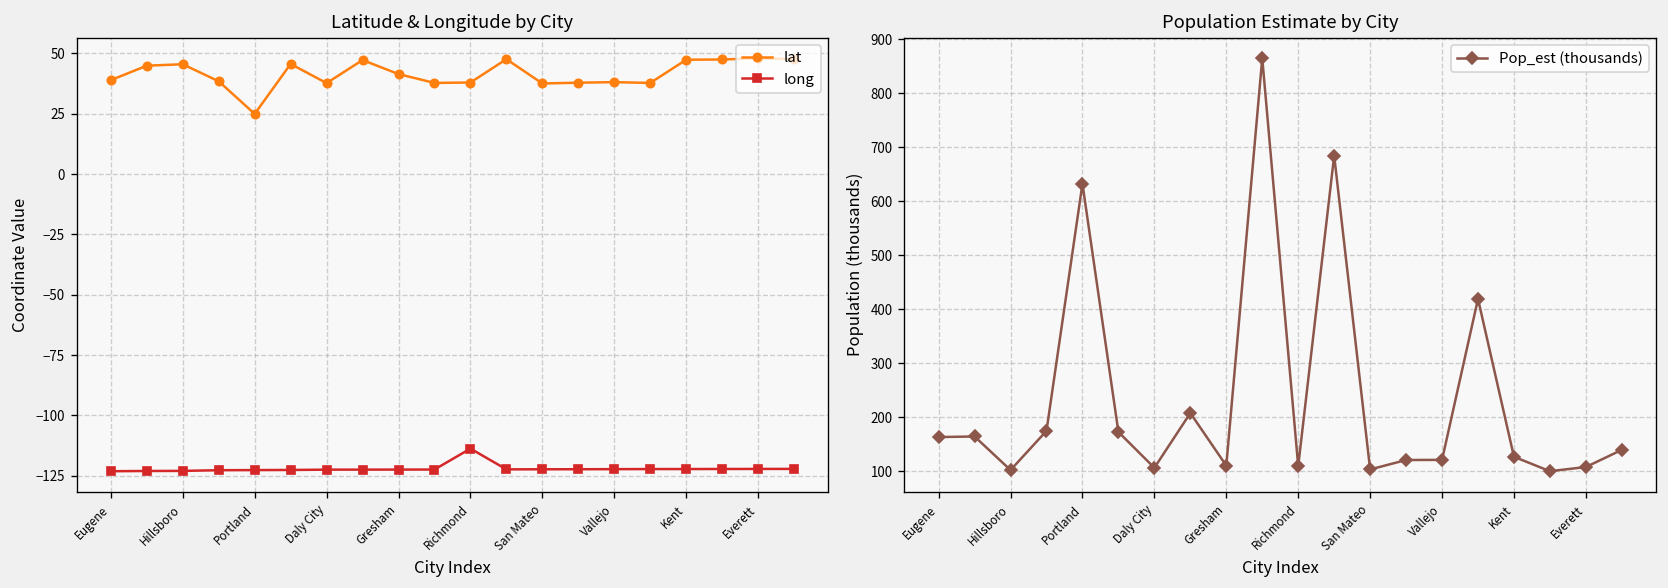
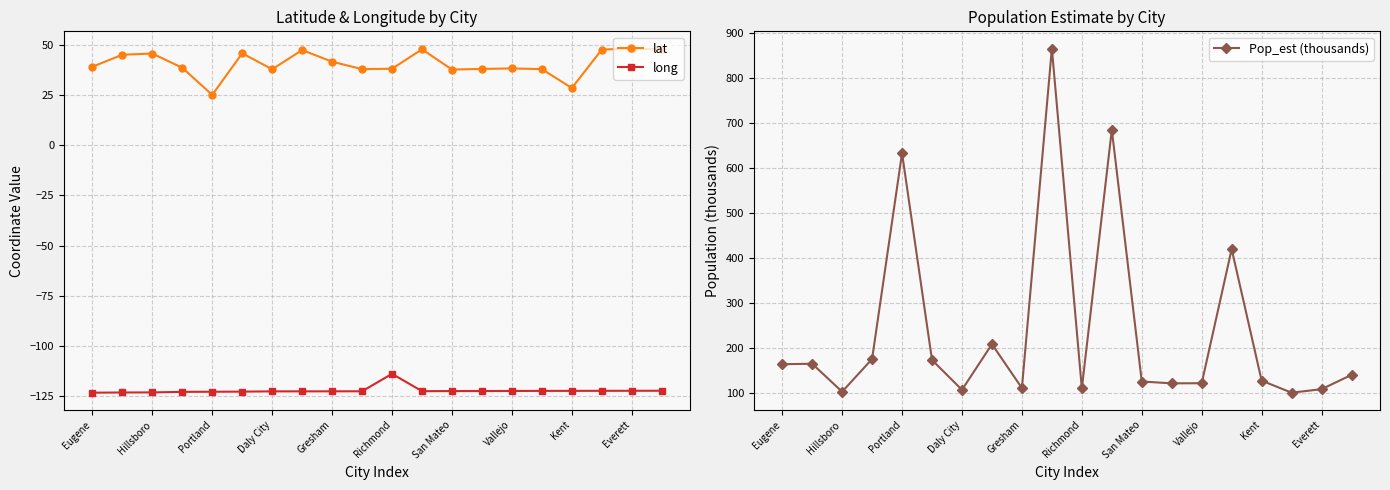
  {
    "Latitude & Longitude by City": {
      "lat": {
        "Eugene": 39,
        "Hillsboro": 46,
        "Portland": 25,
        "Daly City": 38,
        "Gresham": 41,
        "Richmond": 38,
        "San Mateo": 38,
        "Vallejo": 38,
-       "Kent": 47
+       "Kent": 28
      },
      "long": {
        "Eugene": -123,
        "Hillsboro": -123,
        "Portland": -123,
        "Daly City": -122,
        "Gresham": -122,
        "Richmond": -114,
        "San Mateo": -122,
        "Vallejo": -122,
        "Kent": -122,
        "Everett": -122
      }
    },
    "Population Estimate by City": {
      "Eugene": 160,
      "Hillsboro": 100,
      "Portland": 630,
      "Daly City": 110,
      "Gresham": 110,
      "Richmond": 110,
-     "San Mateo": 100,
+     "San Mateo": 130,
      "Vallejo": 120,
      "Kent": 130,
      "Everett": 110
    }
  }
